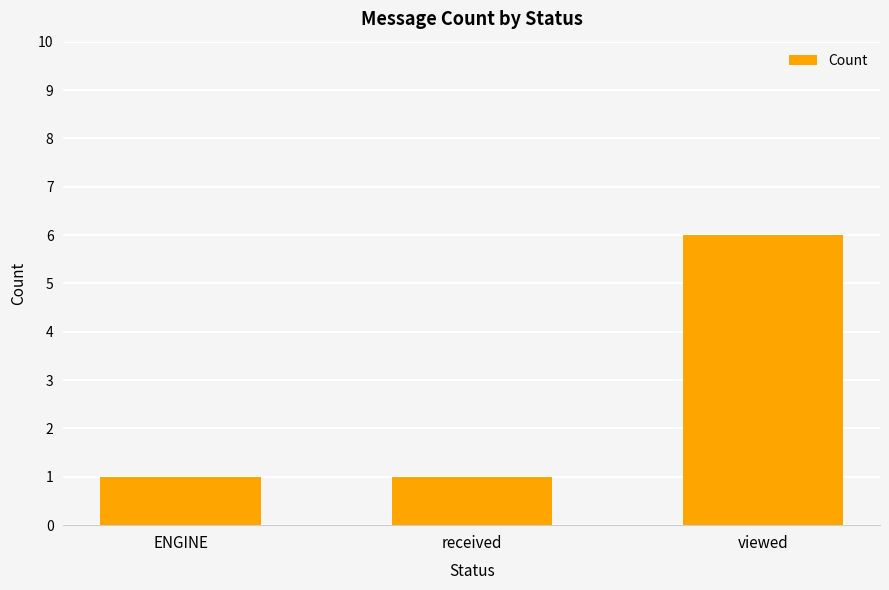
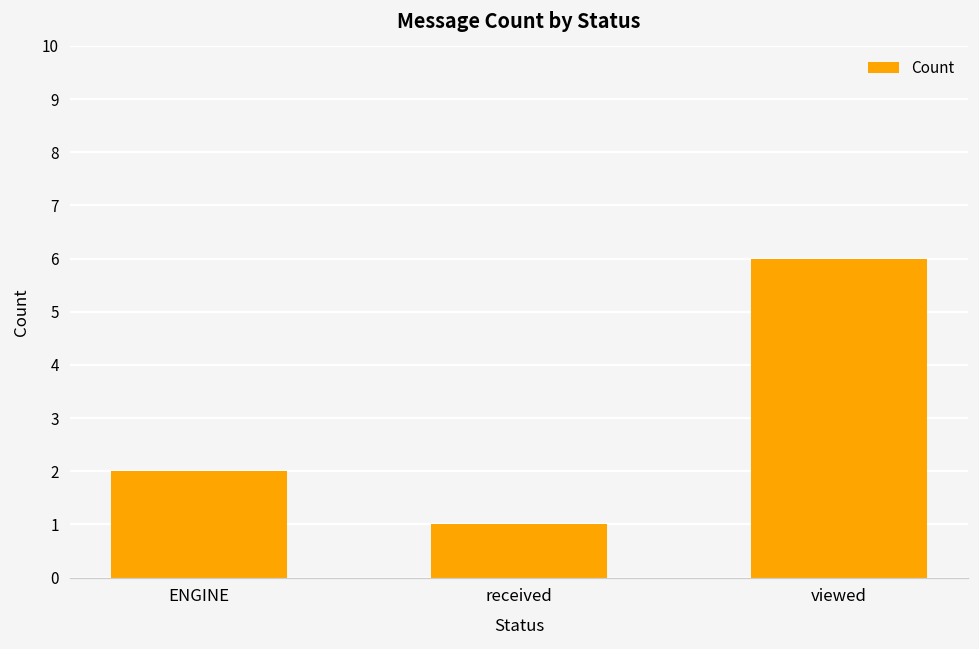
  {
-   "ENGINE": 1,
+   "ENGINE": 2,
    "received": 1,
    "viewed": 6
  }
